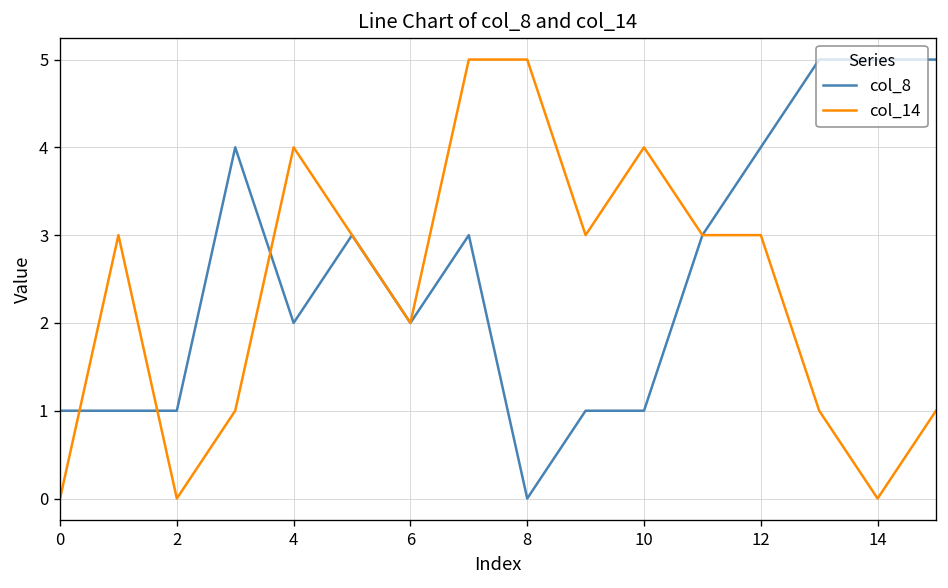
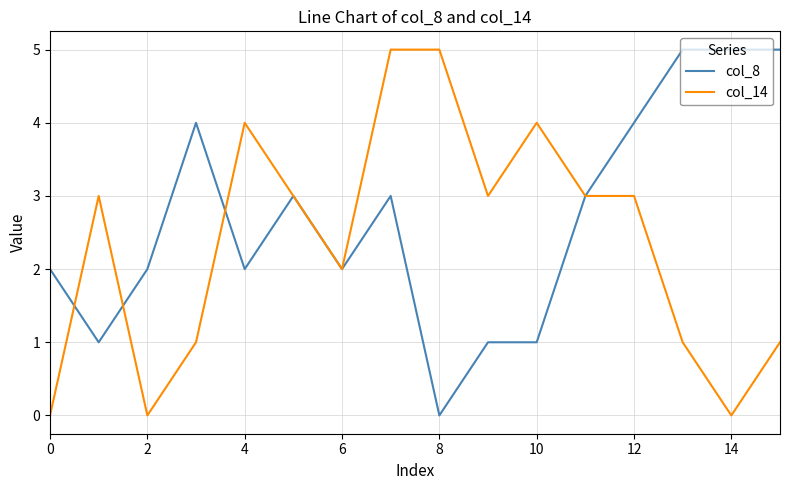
  {
    "col_8": {
-     "0": 1,
-     "2": 1,
+     "0": 2,
+     "2": 2,
      "4": 2,
      "8": 0,
      "10": 1,
      "12": 4
    },
    "col_14": {
      "0": 0,
      "2": 0,
      "4": 4,
      "8": 5,
      "10": 4,
      "12": 3,
      "14": 0
    }
  }
